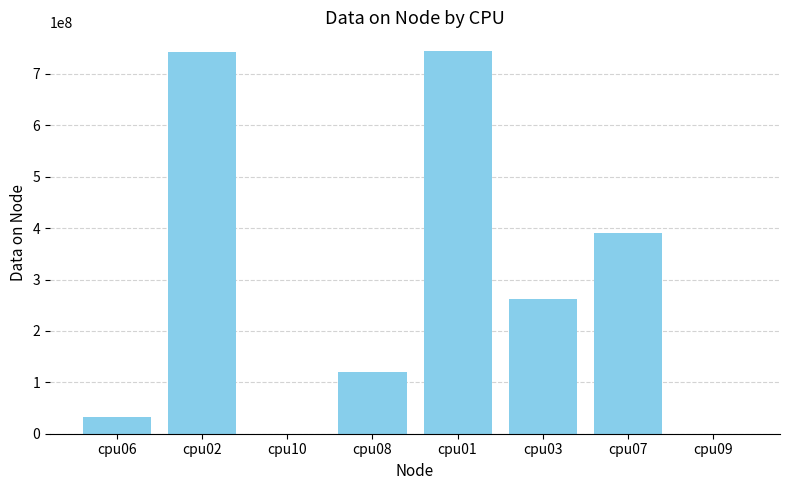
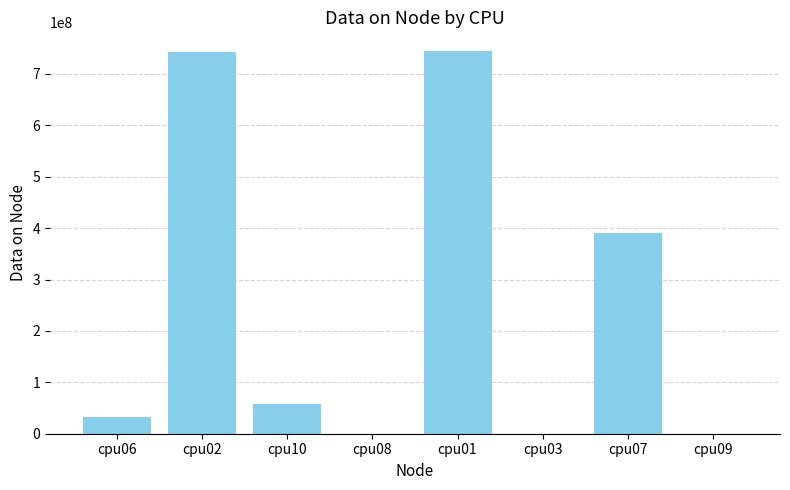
  {
    "cpu06": 30000000,
    "cpu02": 740000000,
-   "cpu10": 0,
-   "cpu08": 120000000,
+   "cpu10": 60000000,
+   "cpu08": 0,
    "cpu01": 740000000,
-   "cpu03": 260000000,
+   "cpu03": 0,
    "cpu07": 390000000
  }
